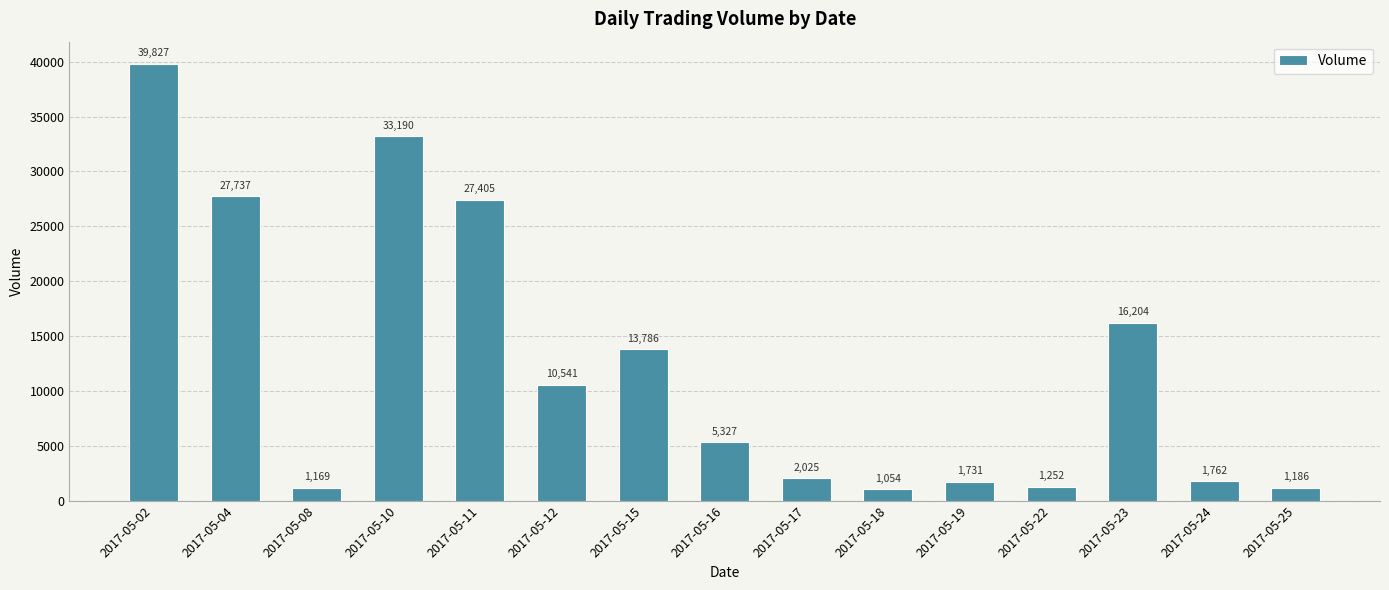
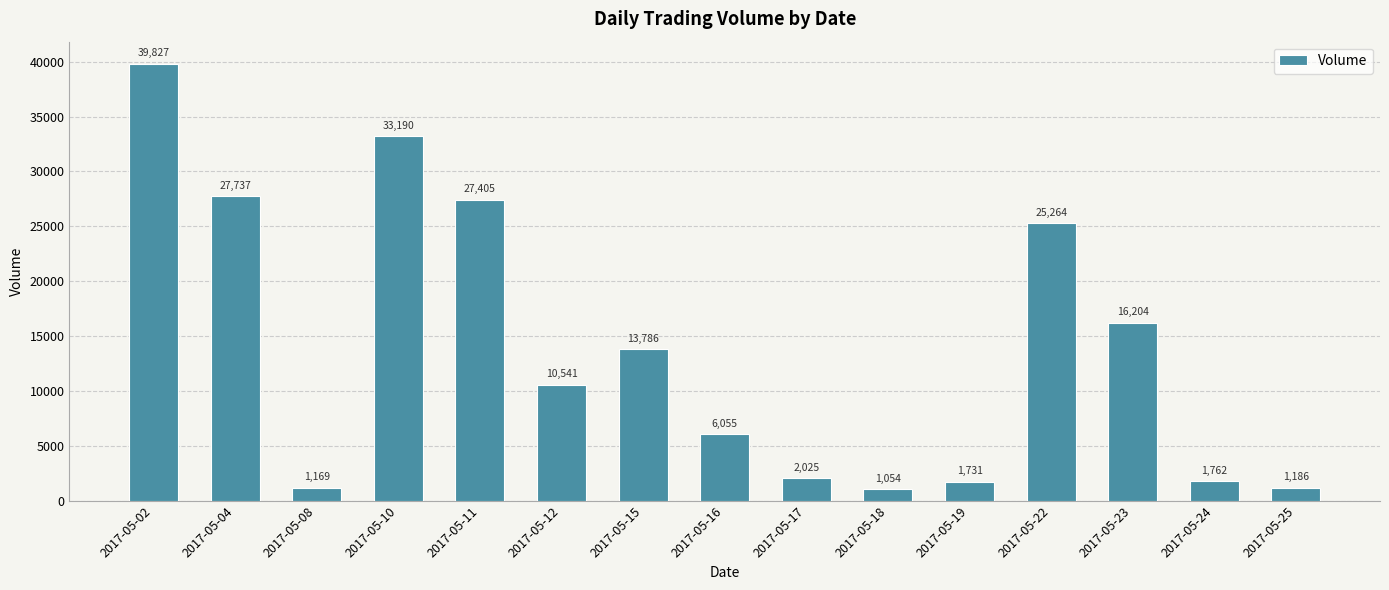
  {
    "2017-05-02": "39,827",
    "2017-05-04": "27,737",
    "2017-05-08": "1,169",
    "2017-05-10": "33,190",
    "2017-05-11": "27,405",
    "2017-05-12": "10,541",
    "2017-05-15": "13,786",
-   "2017-05-16": "5,327",
+   "2017-05-16": "6,055",
    "2017-05-17": "2,025",
    "2017-05-18": "1,054",
    "2017-05-19": "1,731",
-   "2017-05-22": "1,252",
+   "2017-05-22": "25,264",
    "2017-05-23": "16,204",
    "2017-05-24": "1,762",
    "2017-05-25": "1,186"
  }
